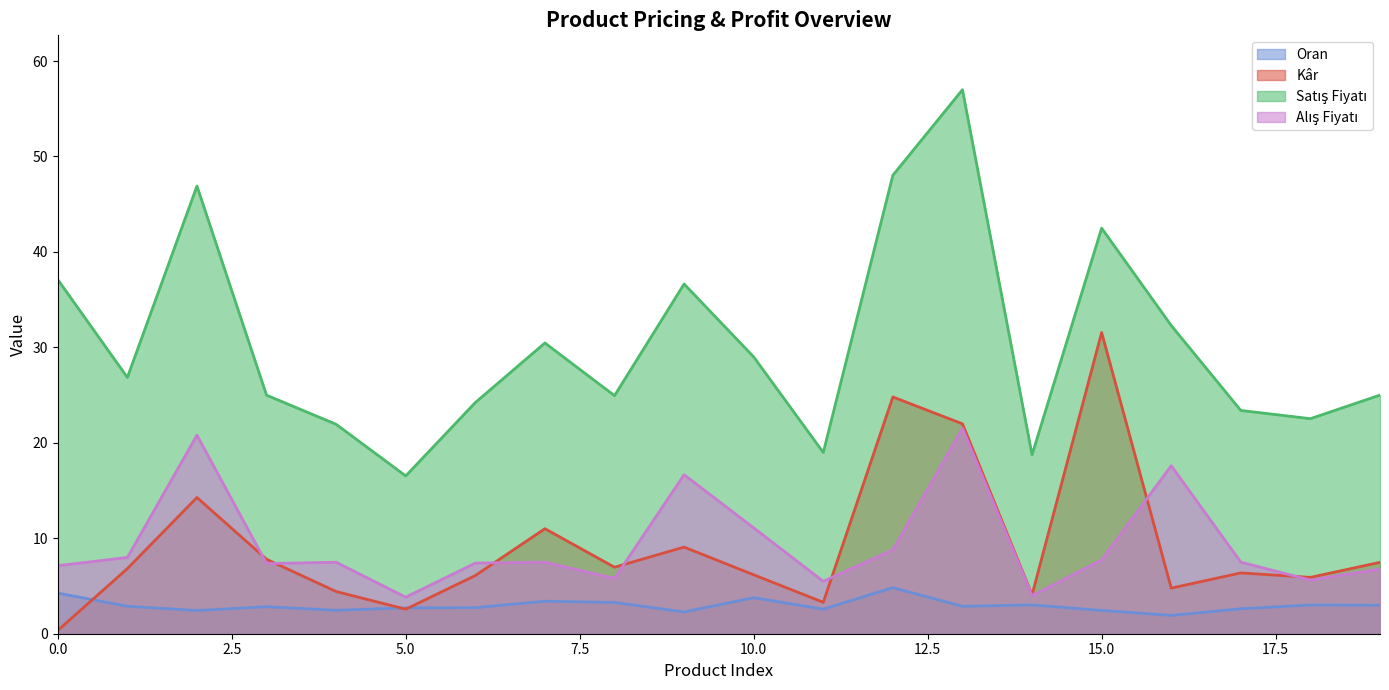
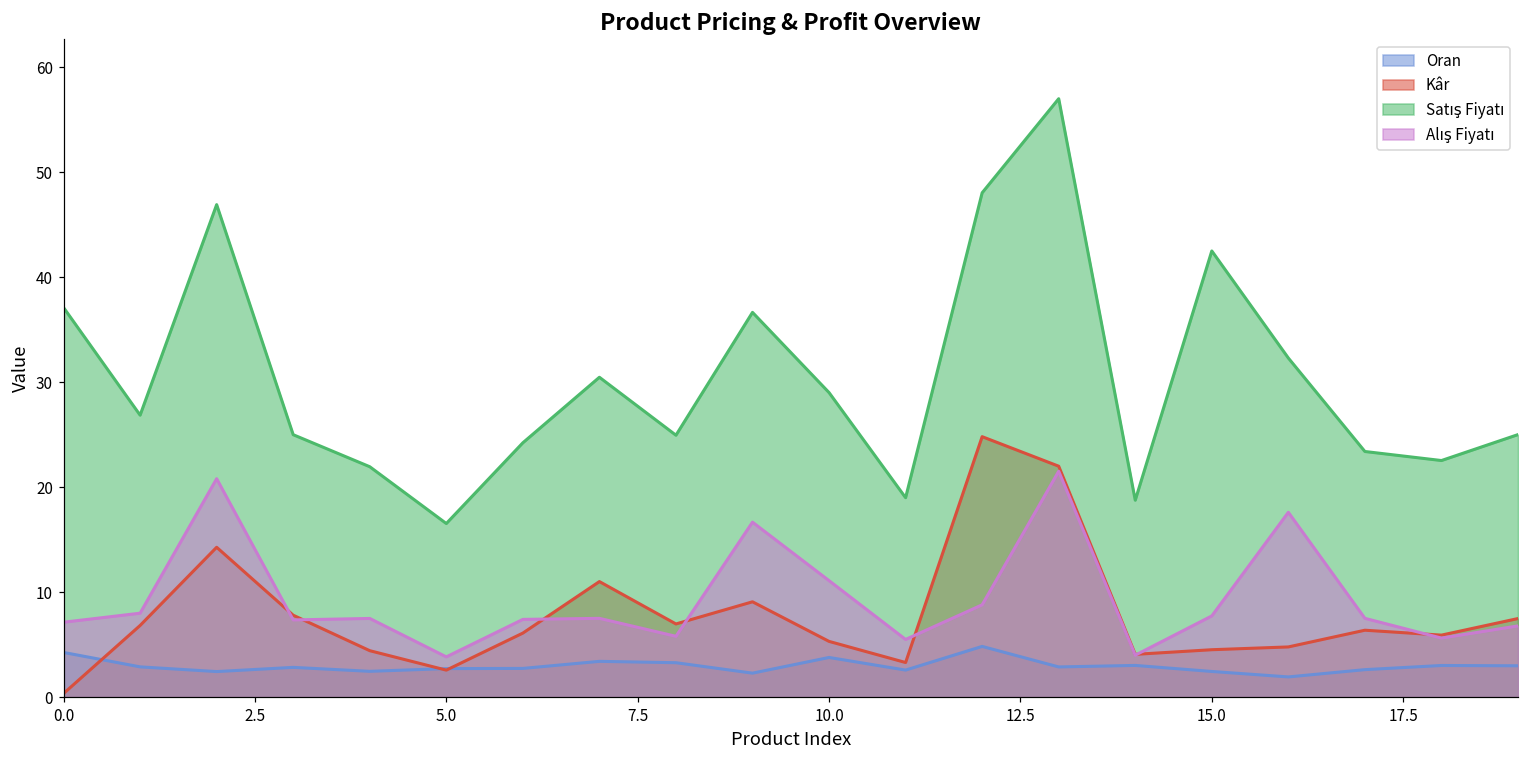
  {
    "Oran": {
      "0.0": 4,
      "10.0": 4,
      "15.0": 2
    },
    "Kâr": {
      "0.0": 0,
-     "10.0": 6,
-     "15.0": 32
+     "10.0": 5,
+     "15.0": 5
    },
    "Satış Fiyatı": {
      "0.0": 37,
      "5.0": 17,
      "10.0": 29,
      "15.0": 42
    },
    "Alış Fiyatı": {
      "0.0": 7,
      "5.0": 4,
      "10.0": 11,
      "15.0": 8
    }
  }
